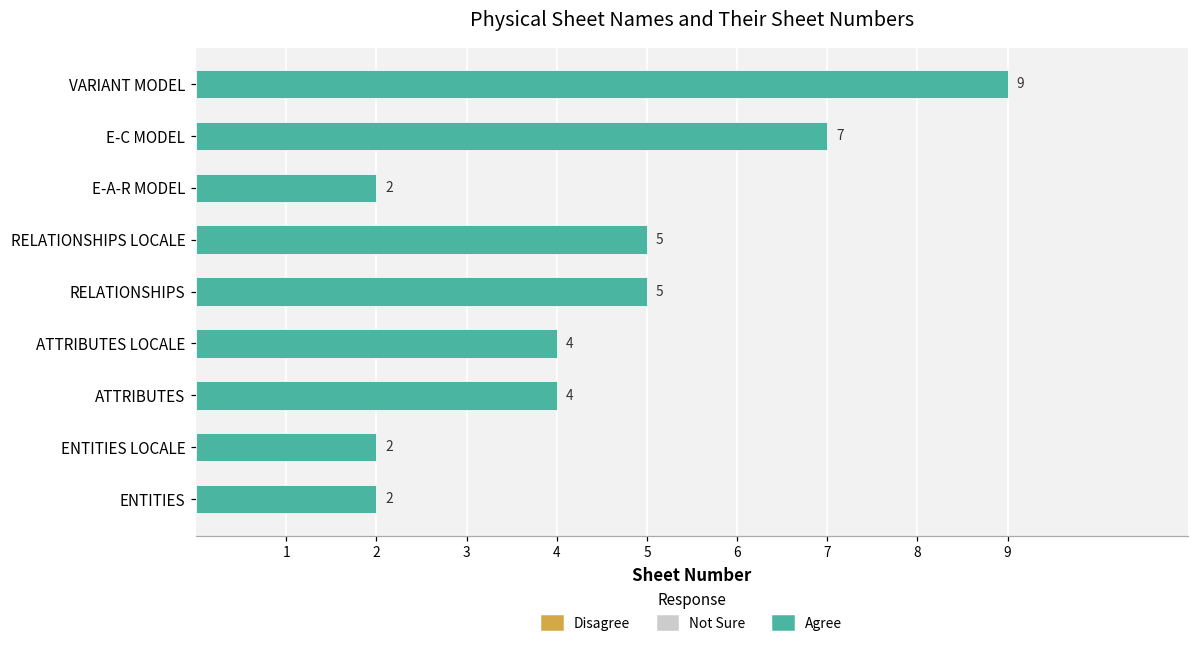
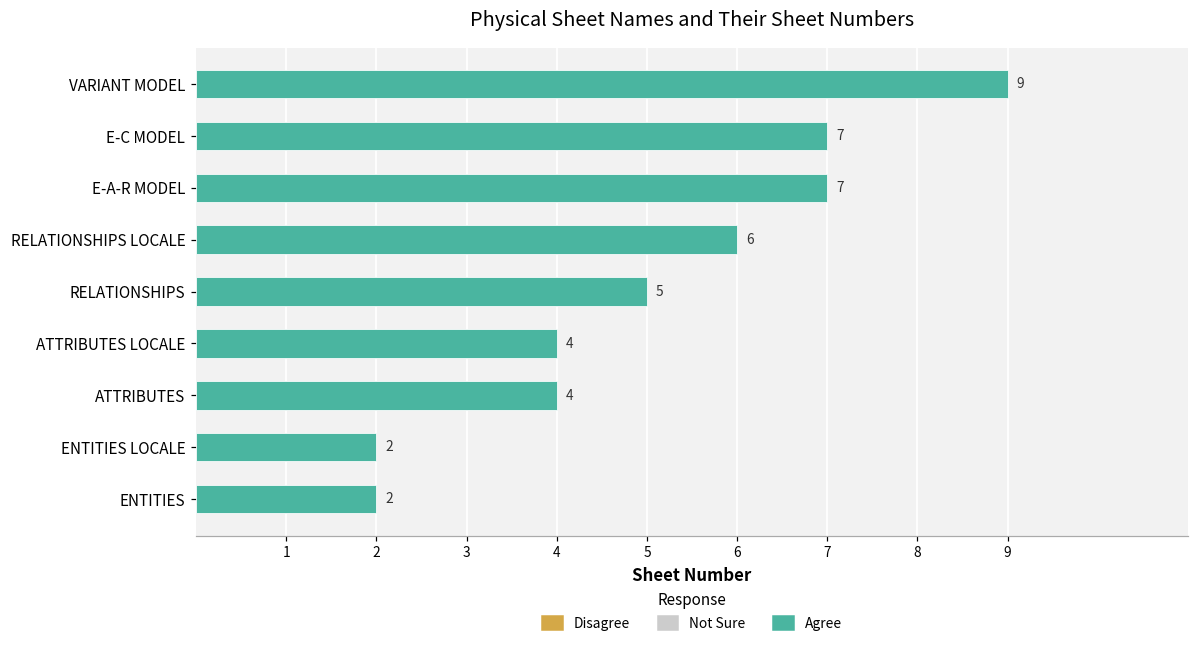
  {
    "VARIANT MODEL": 9,
    "E-C MODEL": 7,
-   "E-A-R MODEL": 2,
-   "RELATIONSHIPS LOCALE": 5,
+   "E-A-R MODEL": 7,
+   "RELATIONSHIPS LOCALE": 6,
    "RELATIONSHIPS": 5,
    "ATTRIBUTES LOCALE": 4,
    "ATTRIBUTES": 4,
    "ENTITIES LOCALE": 2,
    "ENTITIES": 2
  }
